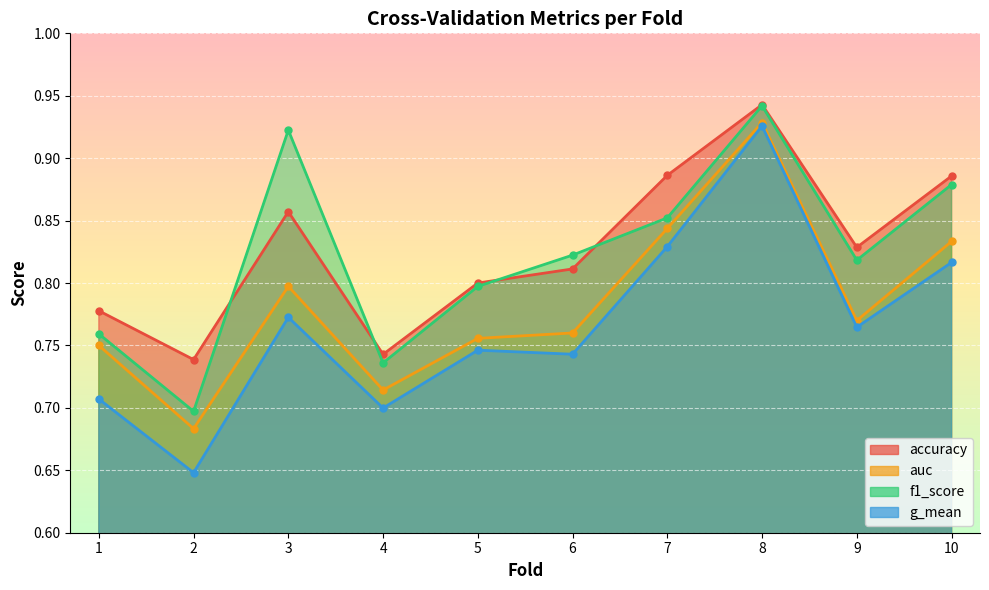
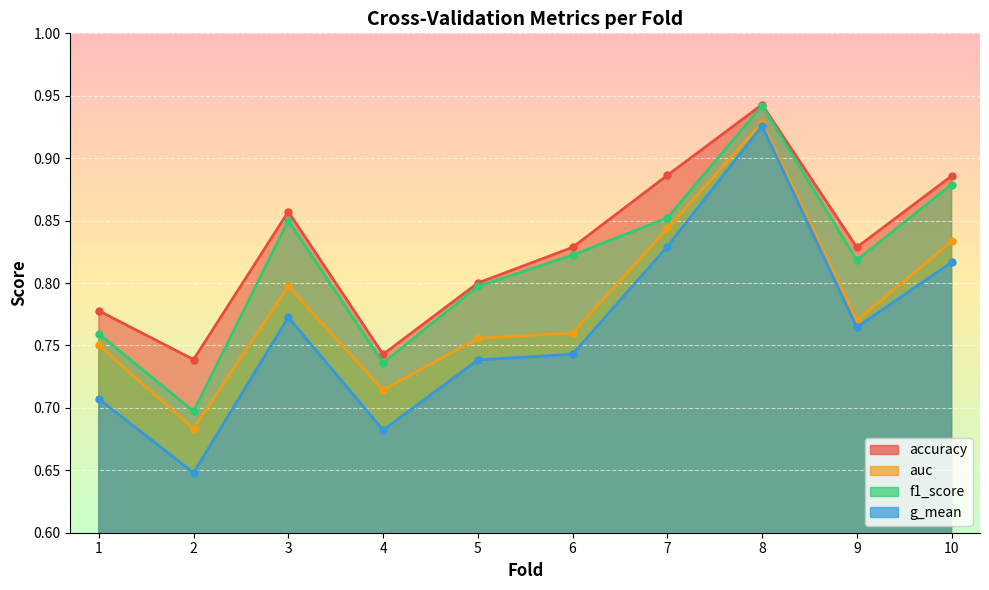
  {
    "accuracy": {
      "1": 0.778,
      "2": 0.739,
      "3": 0.857,
      "4": 0.743,
      "5": 0.800,
-     "6": 0.811,
+     "6": 0.829,
      "7": 0.886,
      "9": 0.829,
      "10": 0.886
    },
    "auc": {
      "1": 0.750,
      "2": 0.683,
      "3": 0.797,
      "4": 0.714,
      "5": 0.756,
      "6": 0.760,
      "7": 0.844,
      "8": 0.929,
      "9": 0.770,
      "10": 0.833
    },
    "f1_score": {
      "1": 0.759,
      "2": 0.697,
-     "3": 0.922,
+     "3": 0.850,
      "4": 0.736,
      "5": 0.797,
      "6": 0.822,
      "7": 0.852,
      "9": 0.818,
      "10": 0.879
    },
    "g_mean": {
      "1": 0.707,
      "2": 0.648,
      "3": 0.773,
-     "4": 0.700,
-     "5": 0.746,
+     "4": 0.682,
+     "5": 0.738,
      "6": 0.743,
      "7": 0.829,
      "8": 0.926,
      "9": 0.765,
      "10": 0.816
    }
  }
